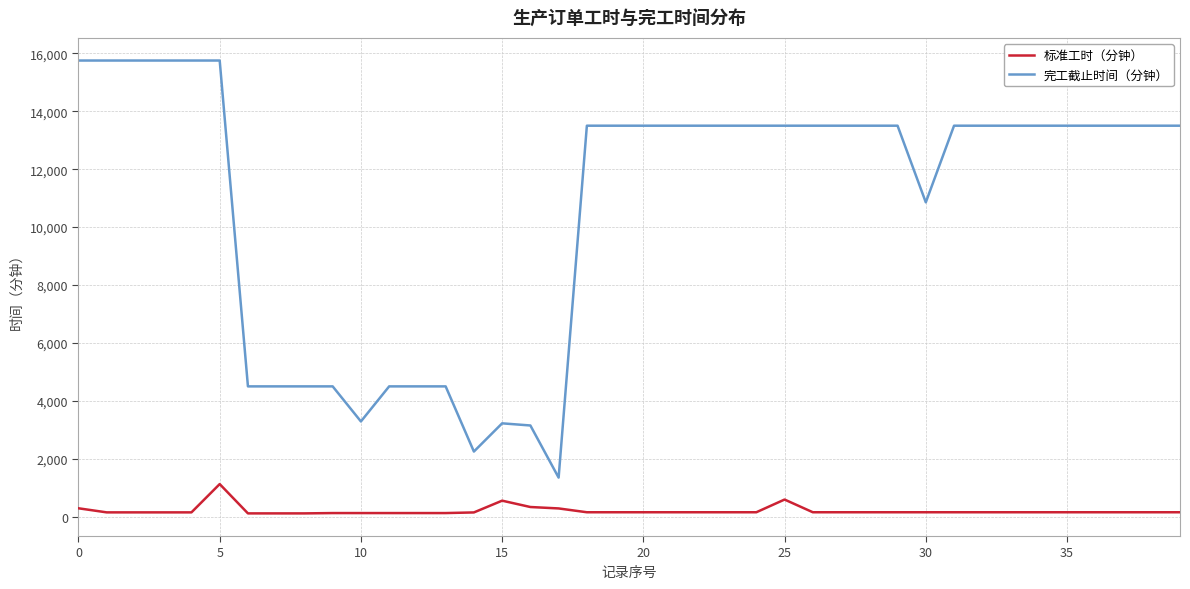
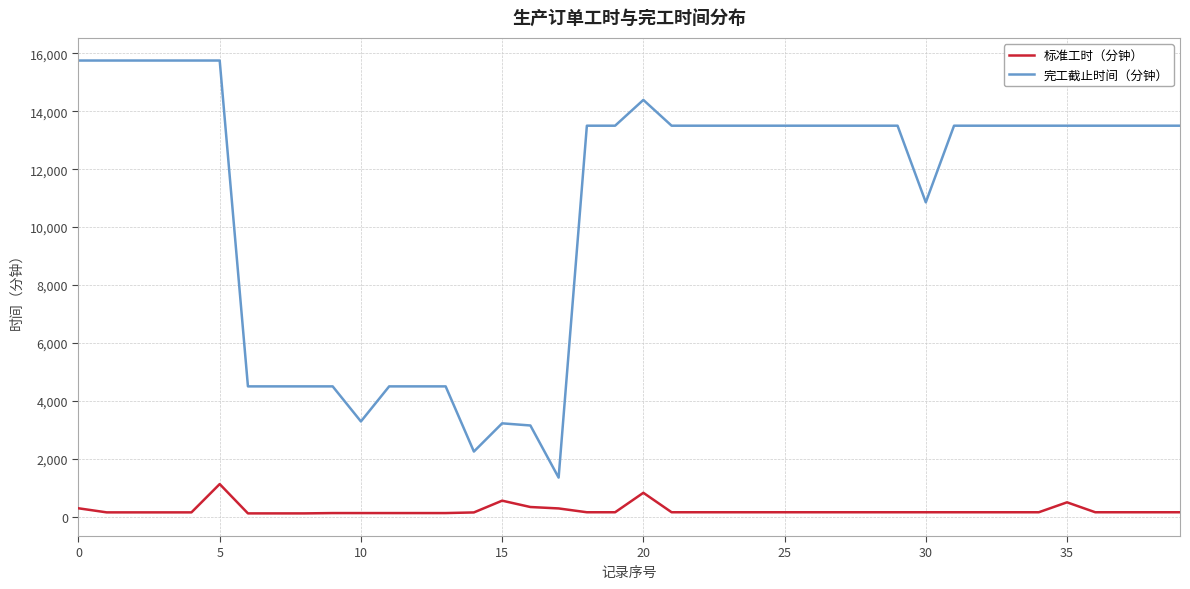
  {
    "标准工时（分钟）": {
      "0": "300",
      "5": "1,100",
      "10": "100",
      "15": "600",
-     "20": "200",
-     "25": "600",
+     "20": "800",
+     "25": "200",
      "30": "200",
-     "35": "200"
+     "35": "500"
    },
    "完工截止时间（分钟）": {
      "0": "15,800",
      "5": "15,800",
      "10": "3,300",
      "15": "3,200",
-     "20": "13,500",
+     "20": "14,400",
      "25": "13,500",
      "30": "10,900",
      "35": "13,500"
    }
  }
